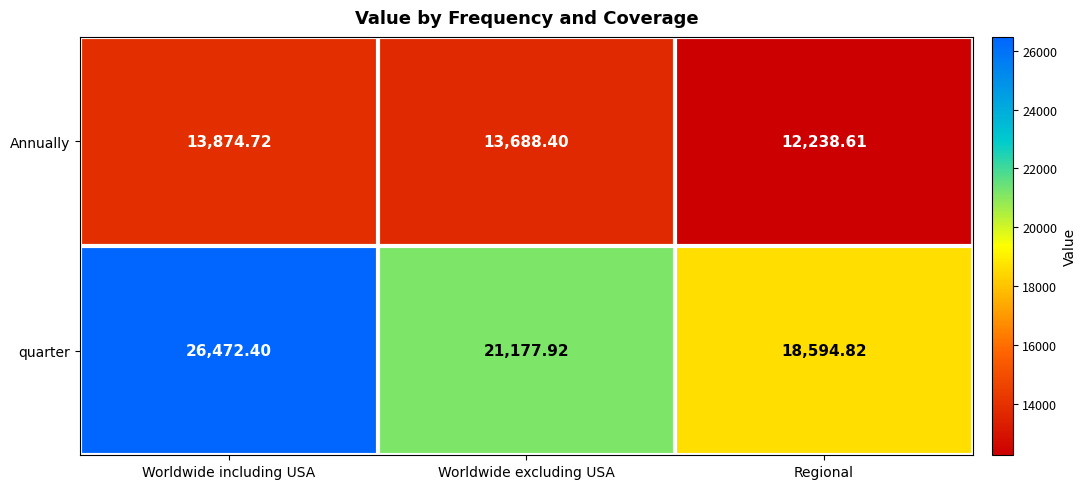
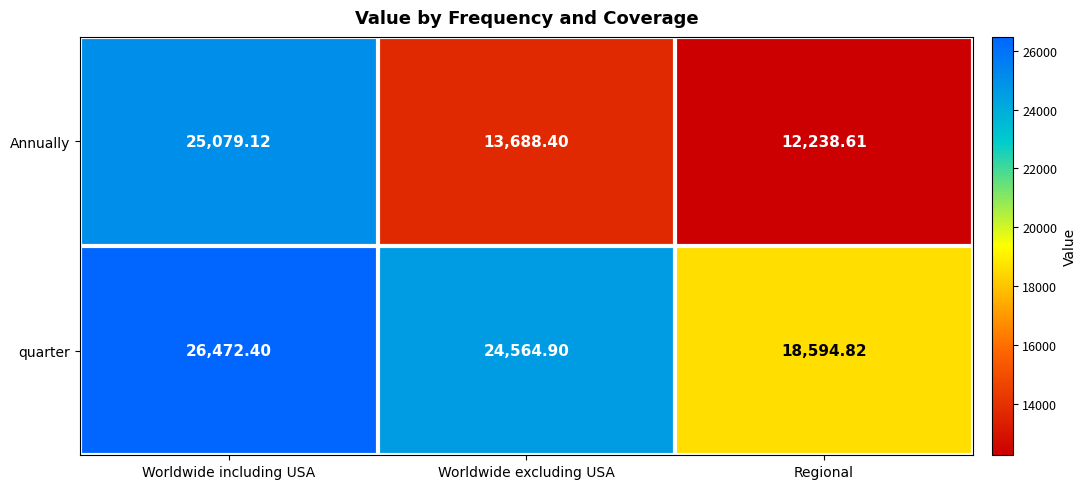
  {
    "Annually": {
-     "Worldwide including USA": "13,874.72",
+     "Worldwide including USA": "25,079.12",
      "Worldwide excluding USA": "13,688.40",
      "Regional": "12,238.61"
    },
    "quarter": {
      "Worldwide including USA": "26,472.40",
-     "Worldwide excluding USA": "21,177.92",
+     "Worldwide excluding USA": "24,564.90",
      "Regional": "18,594.82"
    }
  }
